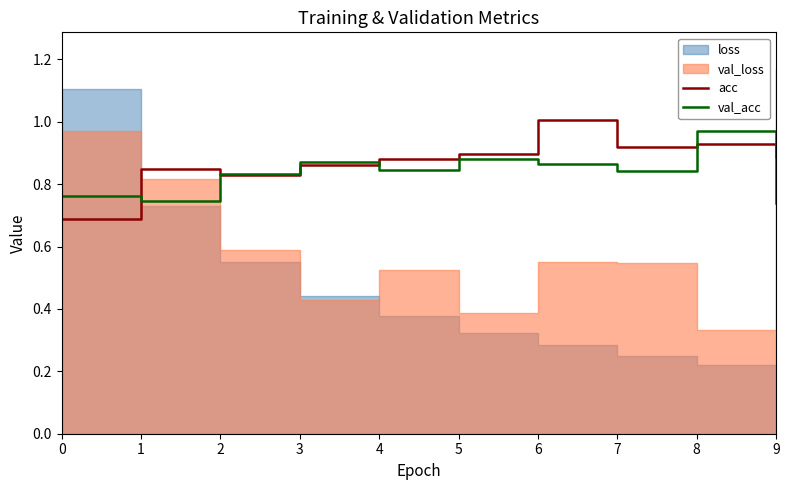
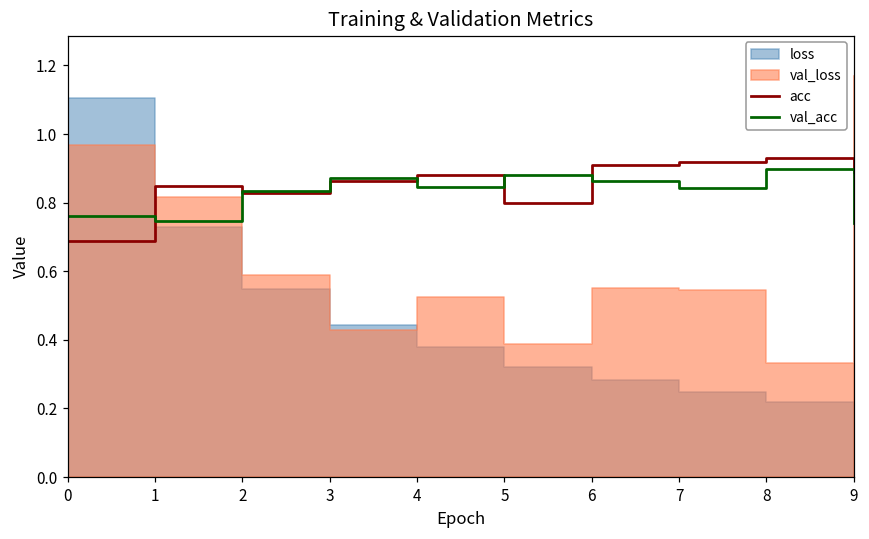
  {
    "acc": {
      "0": 0.69,
      "1": 0.85,
      "3": 0.86,
      "4": 0.88,
-     "5": 0.90,
-     "6": 1.01,
+     "5": 0.80,
+     "6": 0.91,
      "7": 0.92,
      "8": 0.93,
      "9": 0.89
    },
    "val_acc": {
      "0": 0.76,
      "1": 0.75,
      "3": 0.87,
      "4": 0.84,
      "5": 0.88,
      "6": 0.86,
      "7": 0.84,
-     "8": 0.97,
+     "8": 0.90,
      "9": 0.74
    }
  }
